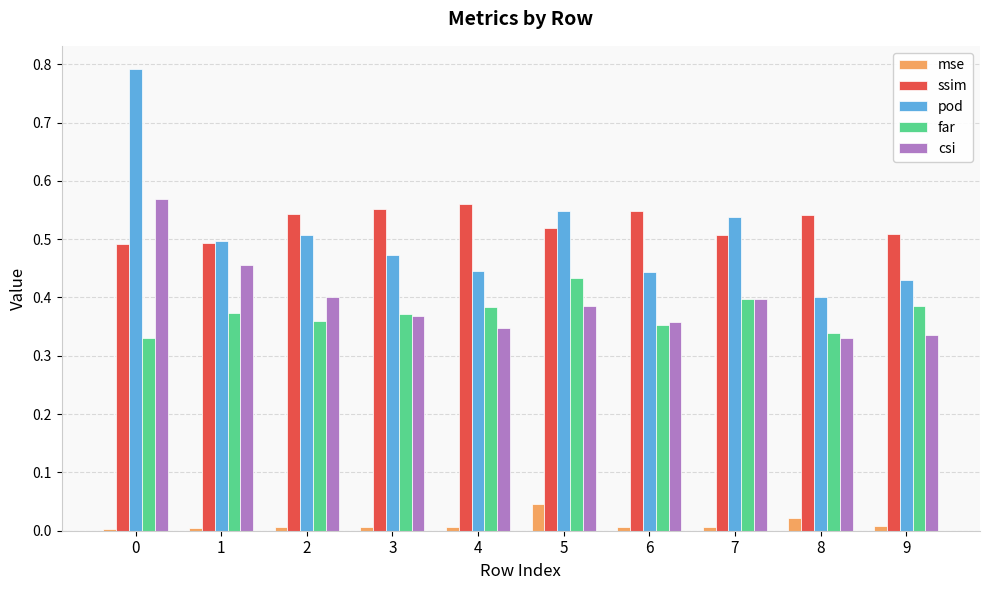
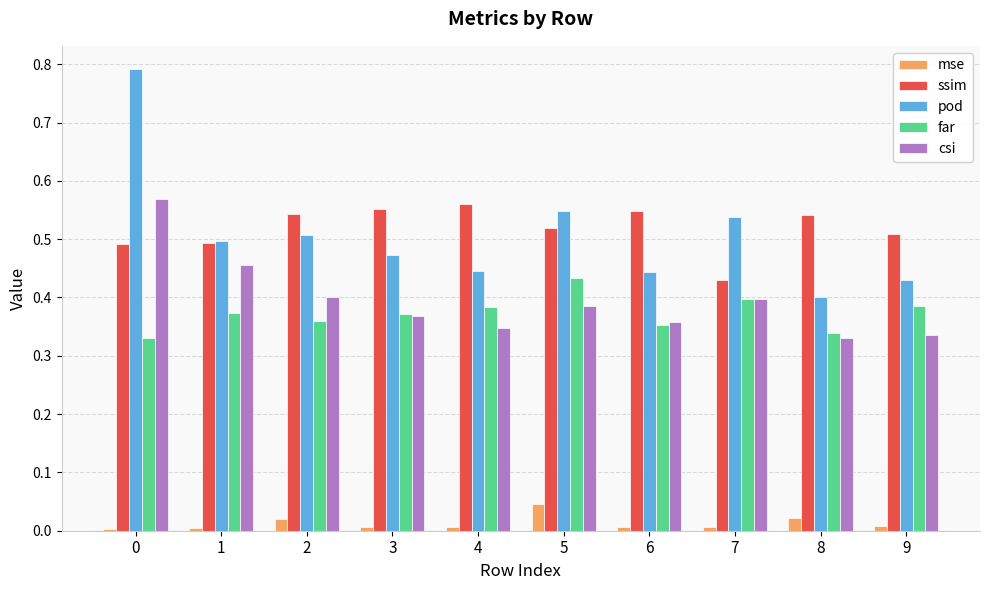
  {
    "mse": {
      "1": 0.01,
-     "2": 0.01,
+     "2": 0.02,
      "3": 0.01,
      "4": 0.01,
      "5": 0.05,
      "6": 0.01,
      "7": 0.01,
      "8": 0.02,
      "9": 0.01
    },
    "ssim": {
      "0": 0.49,
      "1": 0.49,
      "2": 0.54,
      "3": 0.55,
      "4": 0.56,
      "5": 0.52,
      "6": 0.55,
-     "7": 0.51,
+     "7": 0.43,
      "8": 0.54,
      "9": 0.51
    },
    "pod": {
      "0": 0.79,
      "1": 0.50,
      "2": 0.51,
      "3": 0.47,
      "4": 0.45,
      "5": 0.55,
      "6": 0.44,
      "7": 0.54,
      "8": 0.40,
      "9": 0.43
    },
    "far": {
      "0": 0.33,
      "1": 0.37,
      "2": 0.36,
      "3": 0.37,
      "4": 0.38,
      "5": 0.43,
      "6": 0.35,
      "7": 0.40,
      "8": 0.34,
      "9": 0.38
    },
    "csi": {
      "0": 0.57,
      "1": 0.46,
      "2": 0.40,
      "3": 0.37,
      "4": 0.35,
      "5": 0.39,
      "6": 0.36,
      "7": 0.40,
      "8": 0.33,
      "9": 0.33
    }
  }
